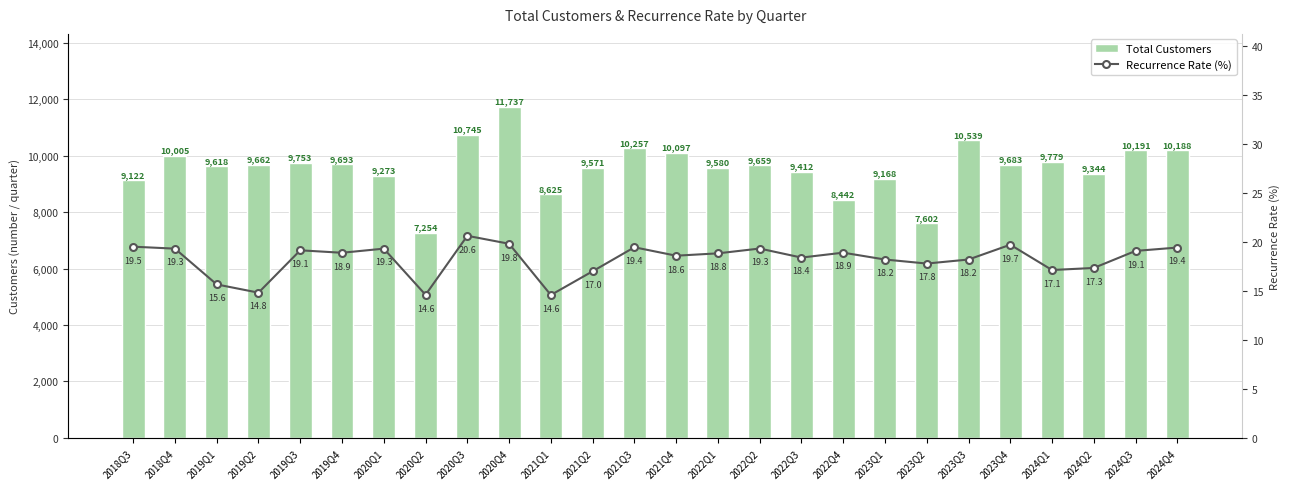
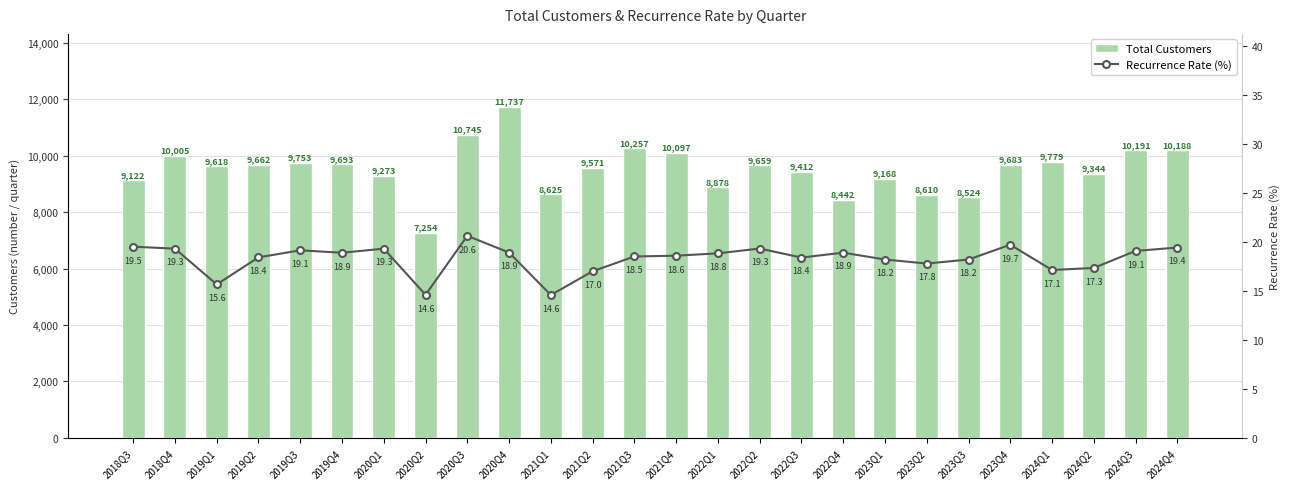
  {
    "Total Customers": {
      "2018Q3": "9,122",
      "2018Q4": "10,005",
      "2019Q1": "9,618",
      "2019Q2": "9,662",
      "2019Q3": "9,753",
      "2019Q4": "9,693",
      "2020Q1": "9,273",
      "2020Q2": "7,254",
      "2020Q3": "10,745",
      "2020Q4": "11,737",
      "2021Q1": "8,625",
      "2021Q2": "9,571",
      "2021Q3": "10,257",
      "2021Q4": "10,097",
-     "2022Q1": "9,580",
+     "2022Q1": "8,878",
      "2022Q2": "9,659",
      "2022Q3": "9,412",
      "2022Q4": "8,442",
      "2023Q1": "9,168",
-     "2023Q2": "7,602",
-     "2023Q3": "10,539",
+     "2023Q2": "8,610",
+     "2023Q3": "8,524",
      "2023Q4": "9,683",
      "2024Q1": "9,779",
      "2024Q2": "9,344",
      "2024Q3": "10,191",
      "2024Q4": "10,188"
    },
    "Recurrence Rate (%)": {
      "2018Q3": "19.5",
      "2018Q4": "19.3",
      "2019Q1": "15.6",
-     "2019Q2": "14.8",
+     "2019Q2": "18.4",
      "2019Q3": "19.1",
      "2019Q4": "18.9",
      "2020Q1": "19.3",
      "2020Q2": "14.6",
      "2020Q3": "20.6",
-     "2020Q4": "19.8",
+     "2020Q4": "18.9",
      "2021Q1": "14.6",
      "2021Q2": "17.0",
-     "2021Q3": "19.4",
+     "2021Q3": "18.5",
      "2021Q4": "18.6",
      "2022Q1": "18.8",
      "2022Q2": "19.3",
      "2022Q3": "18.4",
      "2022Q4": "18.9",
      "2023Q1": "18.2",
      "2023Q2": "17.8",
      "2023Q3": "18.2",
      "2023Q4": "19.7",
      "2024Q1": "17.1",
      "2024Q2": "17.3",
      "2024Q3": "19.1",
      "2024Q4": "19.4"
    }
  }
